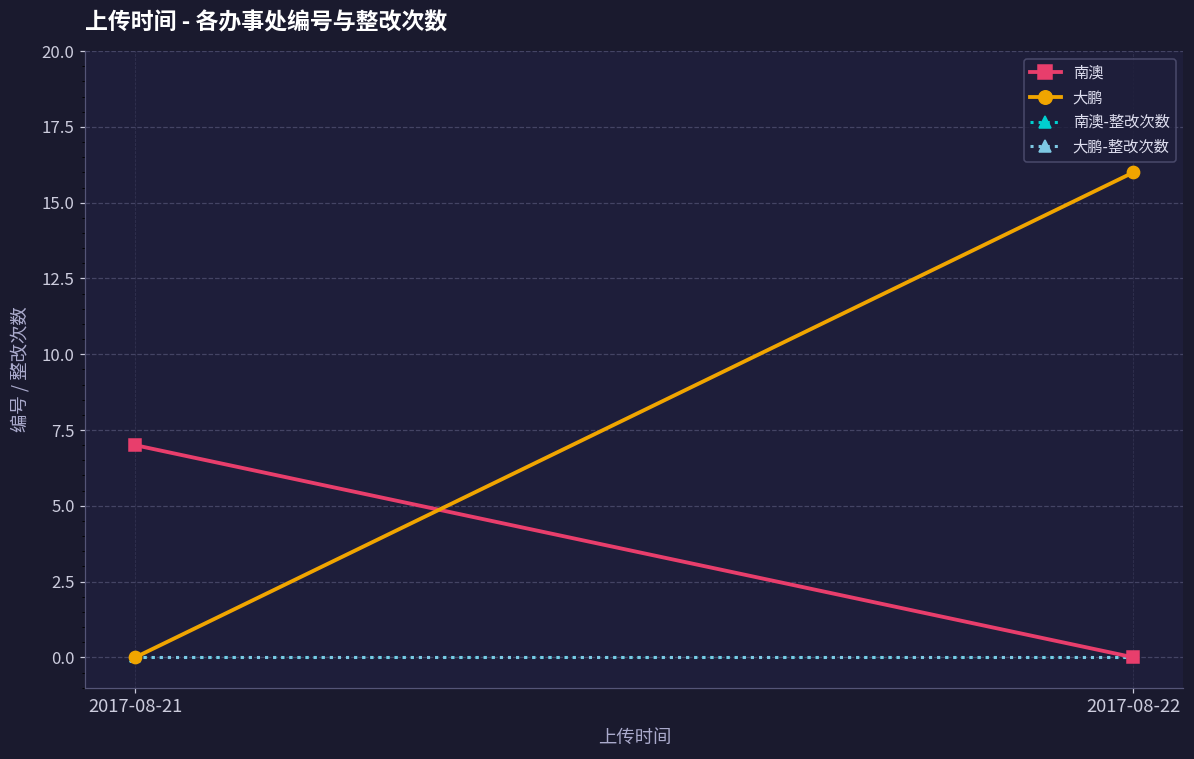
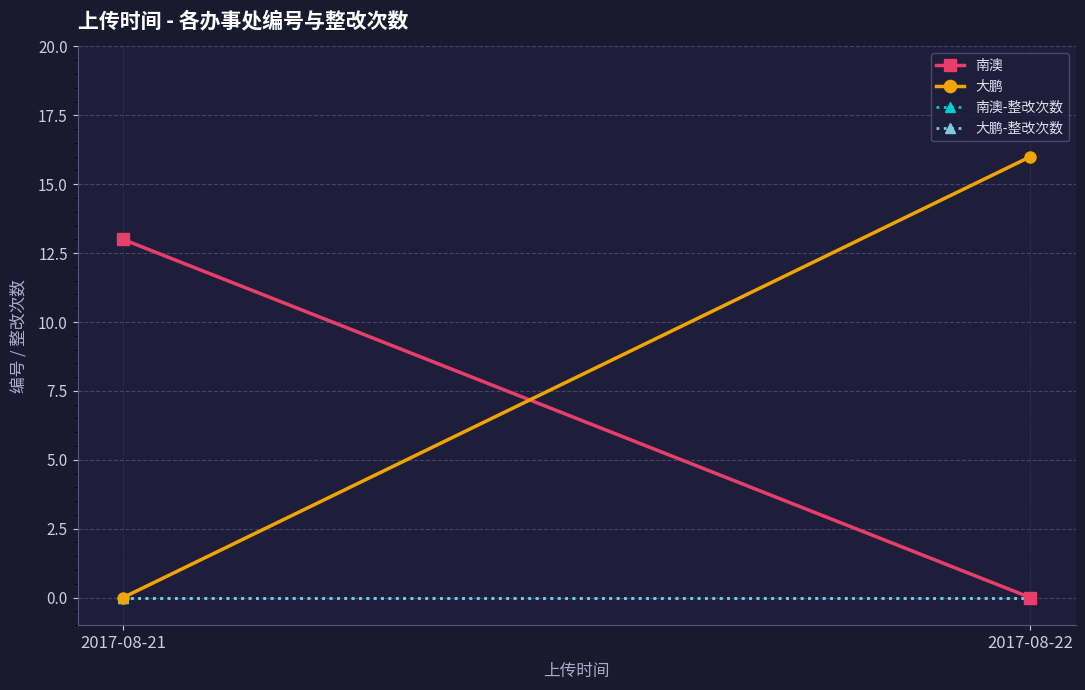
  {
    "南澳": {
-     "2017-08-21": 7
+     "2017-08-21": 13
    },
    "大鹏": {
      "2017-08-22": 16
    }
  }
